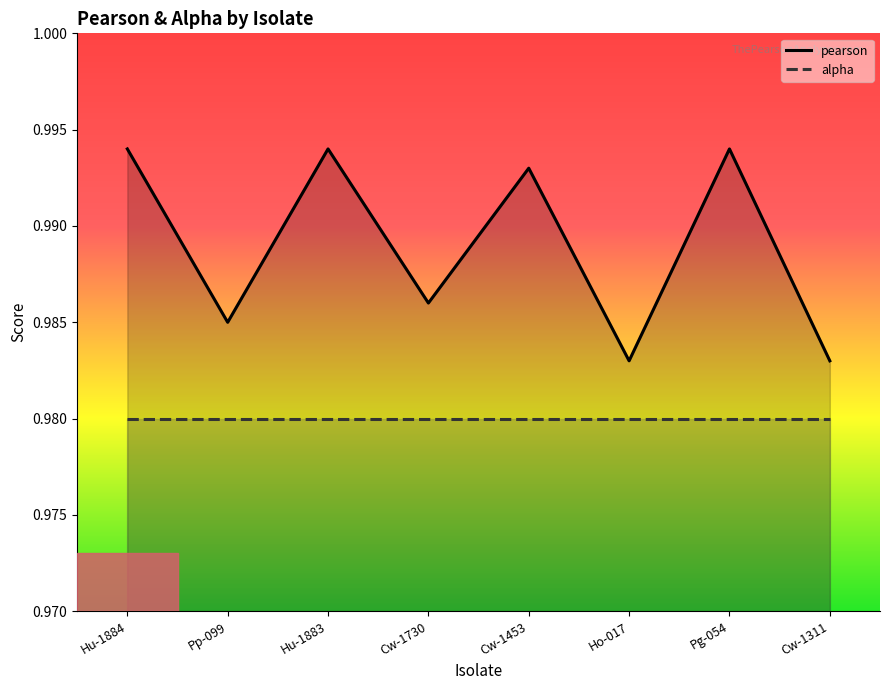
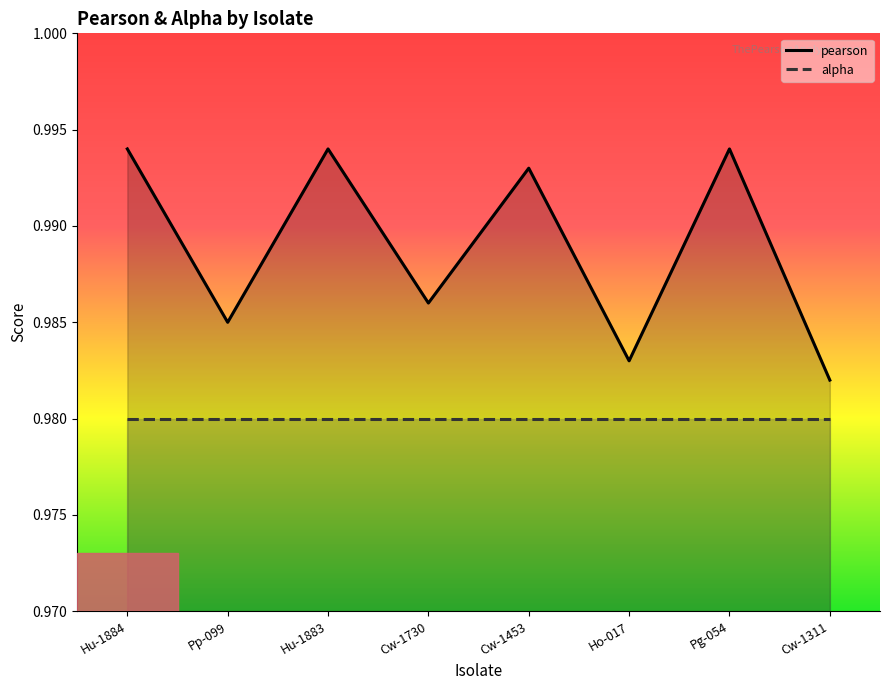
  {
    "pearson": {
      "Hu-1884": 0.994,
      "Pp-099": 0.985,
      "Hu-1883": 0.994,
      "Cw-1730": 0.986,
      "Cw-1453": 0.993,
      "Ho-017": 0.983,
      "Pg-054": 0.994,
-     "Cw-1311": 0.983
+     "Cw-1311": 0.982
    },
    "alpha": {
      "Hu-1884": 0.980,
      "Pp-099": 0.980,
      "Hu-1883": 0.980,
      "Cw-1730": 0.980,
      "Cw-1453": 0.980,
      "Ho-017": 0.980,
      "Pg-054": 0.980,
      "Cw-1311": 0.980
    }
  }
